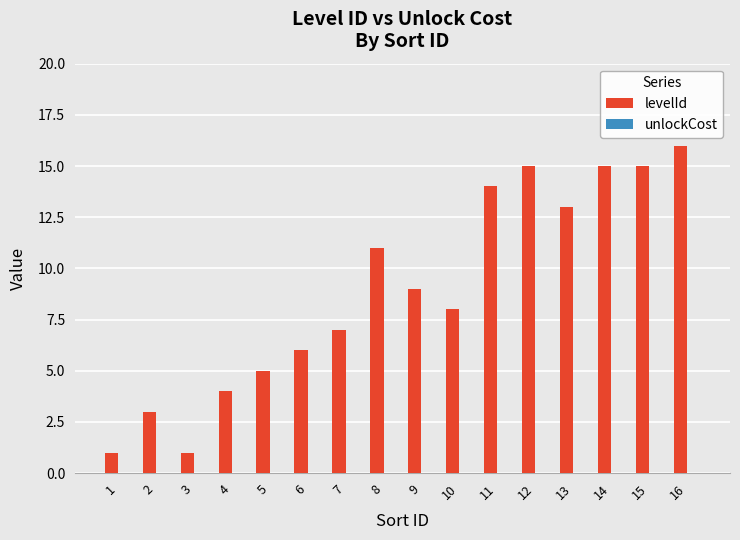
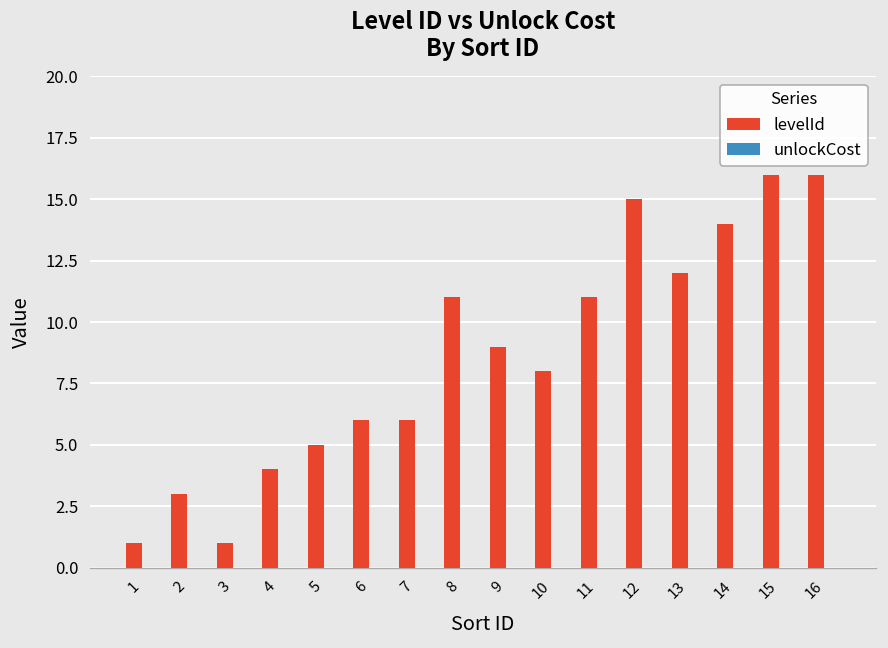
  {
    "levelId": {
      "1": 1,
      "2": 3,
      "3": 1,
      "4": 4,
      "5": 5,
      "6": 6,
-     "7": 7,
+     "7": 6,
      "8": 11,
      "9": 9,
      "10": 8,
-     "11": 14,
+     "11": 11,
      "12": 15,
-     "13": 13,
-     "14": 15,
-     "15": 15,
+     "13": 12,
+     "14": 14,
+     "15": 16,
      "16": 16
    },
    "unlockCost": {
      "1": 0,
      "2": 0,
      "3": 0,
      "4": 0,
      "5": 0,
      "6": 0,
      "7": 0,
      "8": 0,
      "9": 0,
      "10": 0,
      "11": 0,
      "12": 0,
      "13": 0,
      "14": 0,
      "15": 0,
      "16": 0
    }
  }
